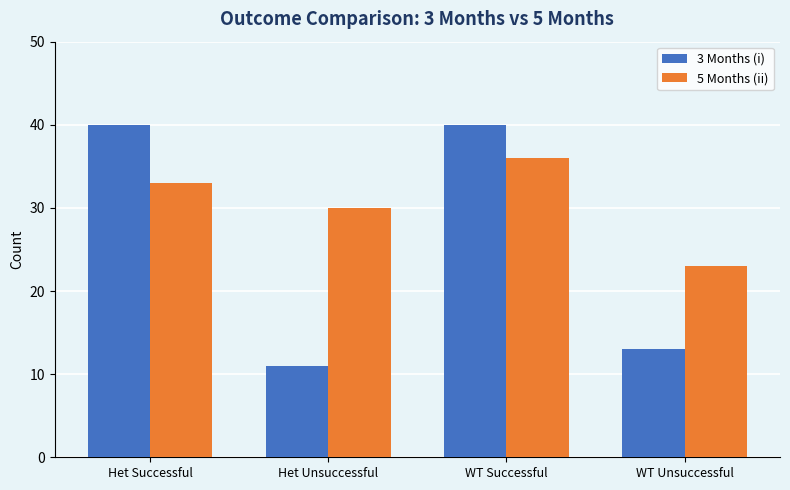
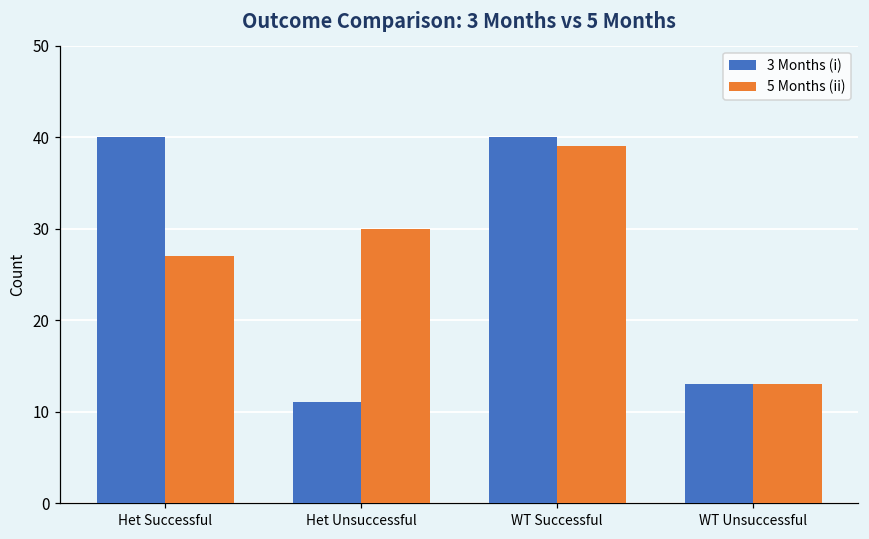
  {
    "3 Months (i)": {
      "Het Successful": 40,
      "Het Unsuccessful": 11,
      "WT Successful": 40,
      "WT Unsuccessful": 13
    },
    "5 Months (ii)": {
-     "Het Successful": 33,
+     "Het Successful": 27,
      "Het Unsuccessful": 30,
-     "WT Successful": 36,
-     "WT Unsuccessful": 23
+     "WT Successful": 39,
+     "WT Unsuccessful": 13
    }
  }
